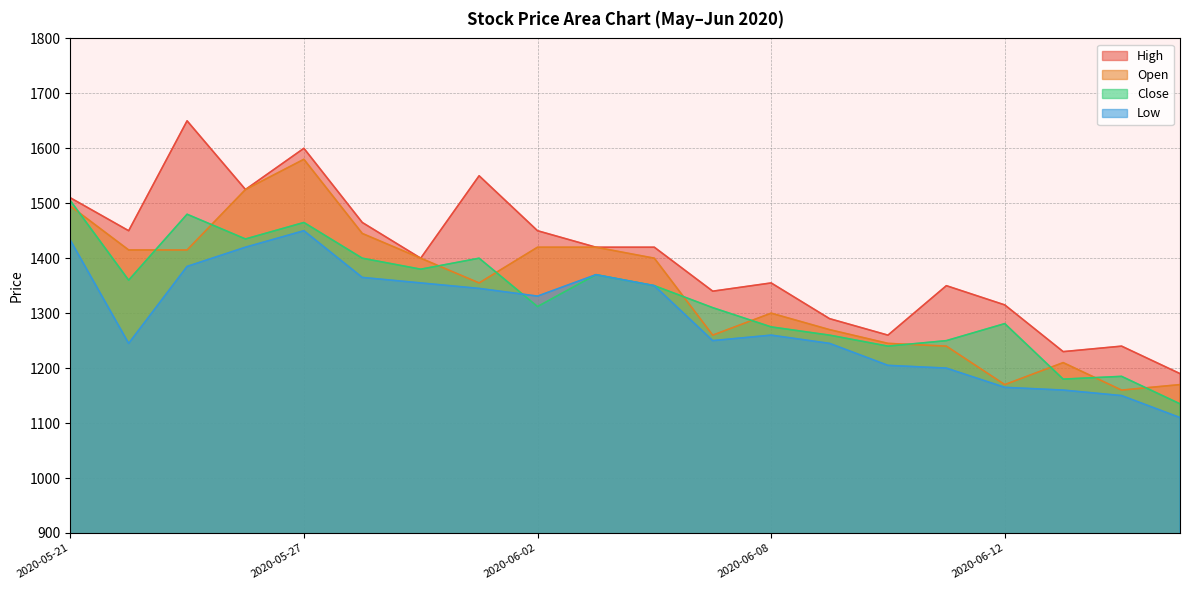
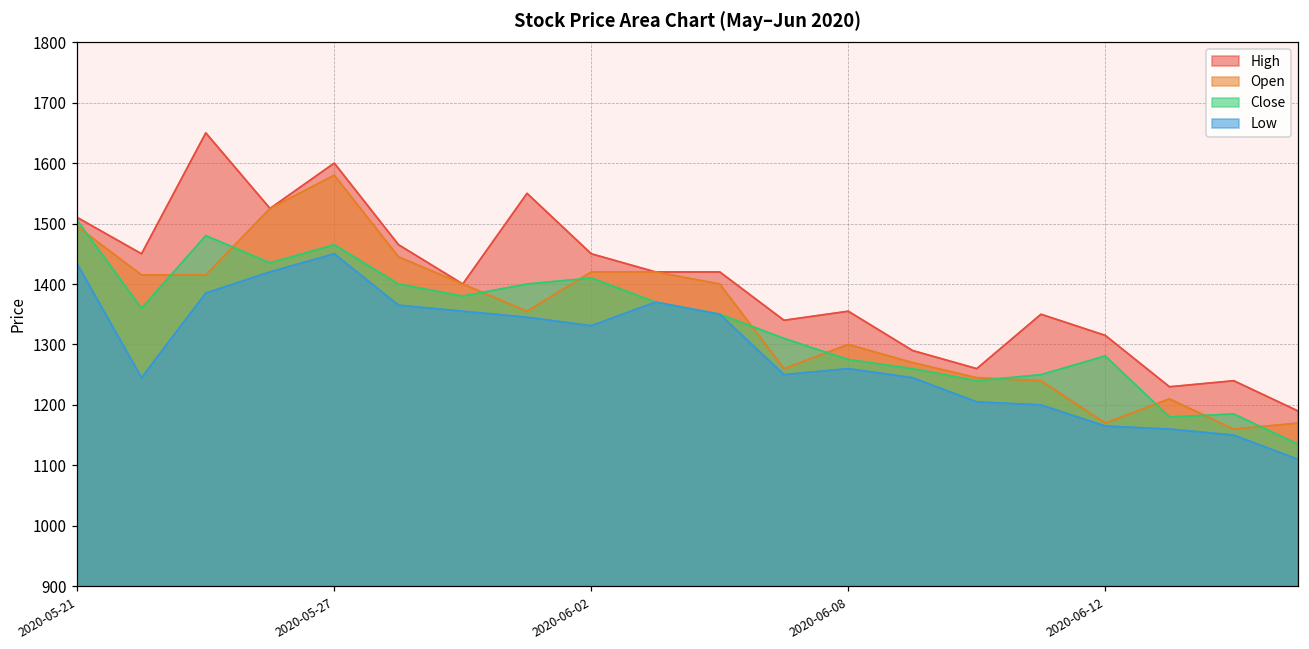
  {
    "Close": {
      "2020-05-21": 1510,
      "2020-05-27": 1470,
-     "2020-06-02": 1310,
+     "2020-06-02": 1410,
      "2020-06-08": 1280,
      "2020-06-12": 1280
    },
    "Low": {
      "2020-05-21": 1430,
      "2020-05-27": 1450,
      "2020-06-02": 1330,
      "2020-06-08": 1260,
      "2020-06-12": 1170
    }
  }
